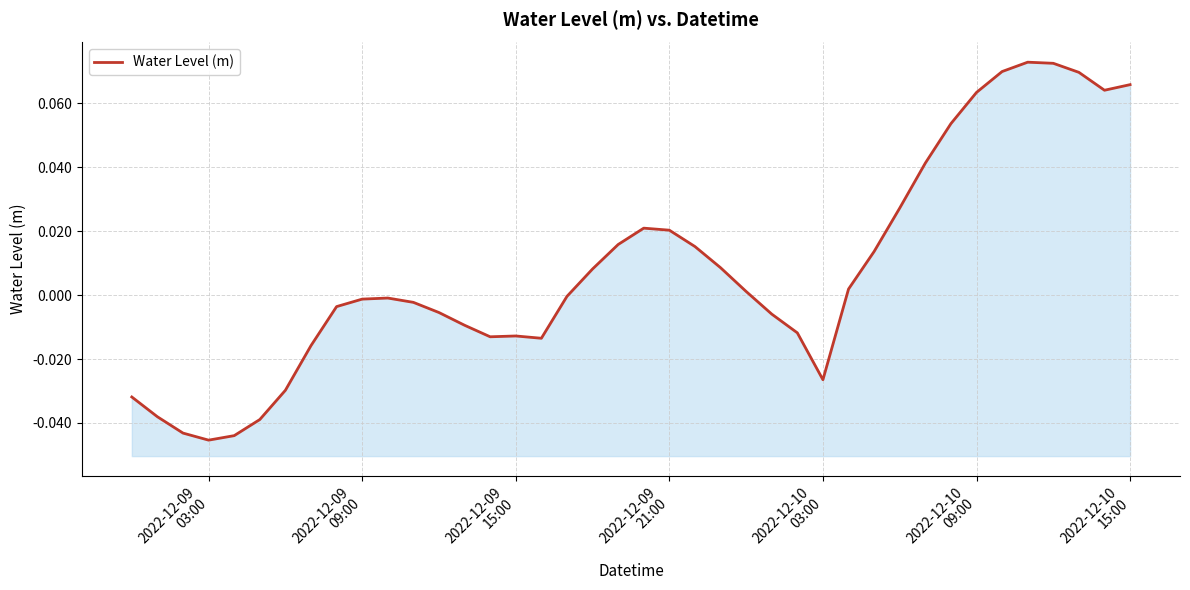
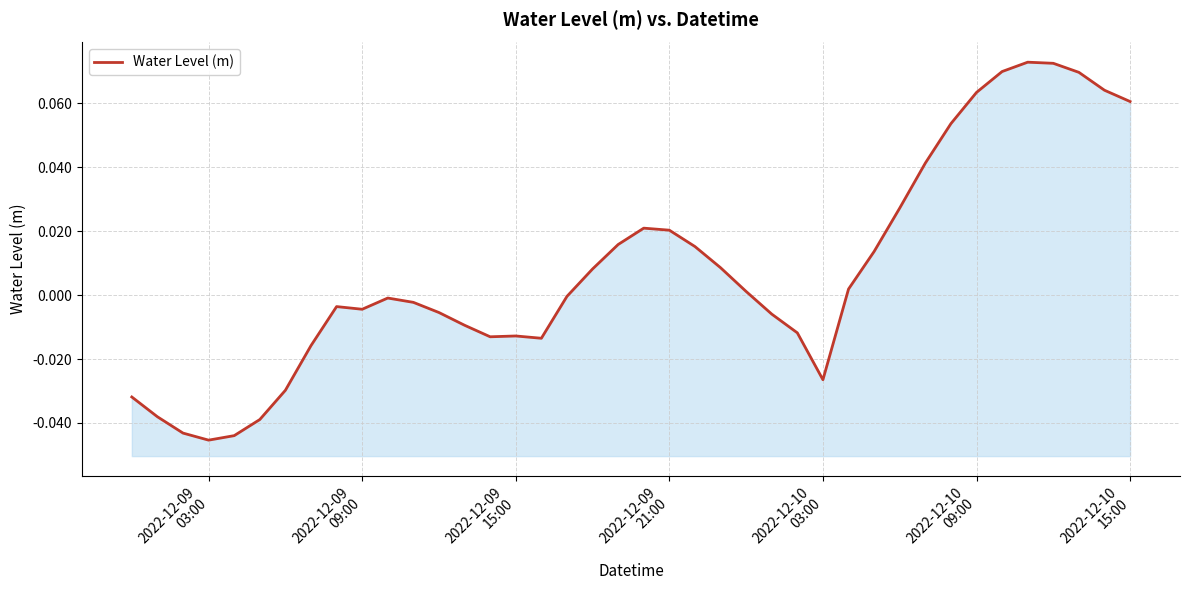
  {
    "2022-12-09 03:00": -0.045,
-   "2022-12-09 09:00": -0.001,
+   "2022-12-09 09:00": -0.004,
    "2022-12-09 15:00": -0.013,
    "2022-12-09 21:00": 0.020,
    "2022-12-10 03:00": -0.026,
    "2022-12-10 09:00": 0.063,
-   "2022-12-10 15:00": 0.066
+   "2022-12-10 15:00": 0.061
  }
